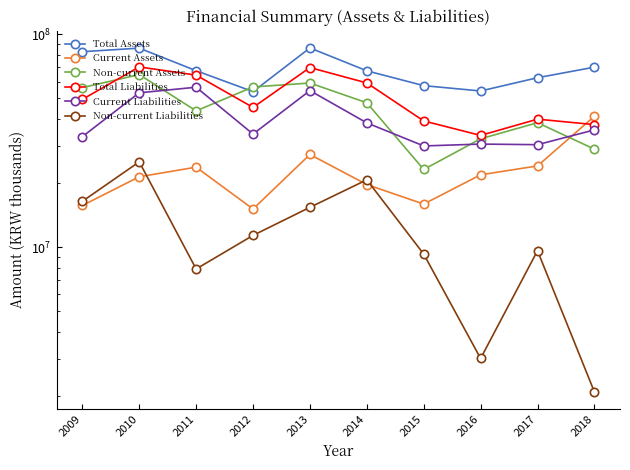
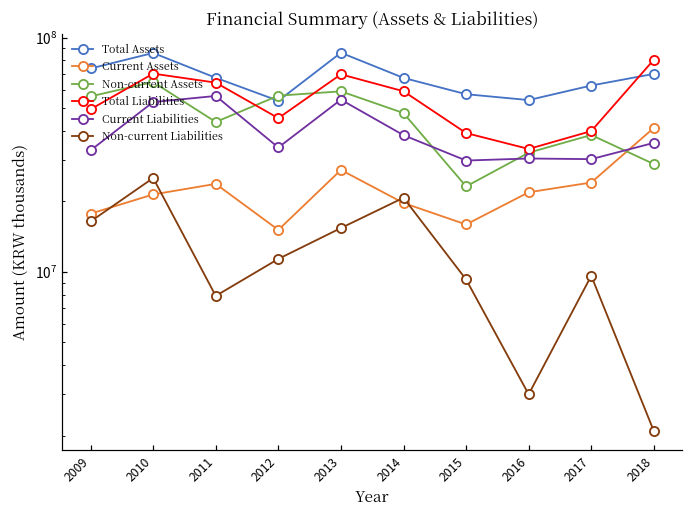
  {
    "Total Assets": {
-     "2009": 83000000,
+     "2009": 74000000,
      "2010": 86000000,
      "2011": 67000000,
      "2012": 54000000,
      "2013": 86000000,
      "2014": 67000000,
      "2015": 57000000,
      "2016": 54000000,
      "2017": 63000000,
      "2018": 70000000
    },
    "Current Assets": {
-     "2009": 16000000,
+     "2009": 18000000,
      "2010": 21000000,
      "2011": 24000000,
      "2012": 15000000,
      "2013": 27000000,
      "2014": 20000000,
      "2015": 16000000,
      "2016": 22000000,
      "2017": 24000000,
      "2018": 41000000
    },
    "Non-current Assets": {
      "2009": 56000000,
      "2010": 65000000,
      "2011": 44000000,
      "2012": 57000000,
      "2013": 59000000,
      "2014": 48000000,
      "2015": 23000000,
      "2016": 32000000,
      "2017": 38000000,
      "2018": 29000000
    },
    "Total Liabilities": {
      "2009": 49000000,
      "2010": 70000000,
      "2011": 64000000,
      "2012": 45000000,
      "2013": 70000000,
      "2014": 59000000,
      "2015": 39000000,
      "2016": 34000000,
      "2017": 40000000,
-     "2018": 38000000
+     "2018": 81000000
    },
    "Current Liabilities": {
      "2009": 33000000,
      "2010": 53000000,
      "2011": 56000000,
      "2012": 34000000,
      "2013": 54000000,
      "2014": 38000000,
      "2015": 30000000,
      "2016": 31000000,
      "2017": 30000000,
      "2018": 36000000
    },
    "Non-current Liabilities": {
      "2009": 16000000,
      "2010": 25000000,
      "2011": 7900000,
      "2012": 11000000,
      "2013": 15000000,
      "2014": 21000000,
      "2015": 9000000,
      "2016": 3000000,
      "2017": 10000000,
      "2018": 2100000
    }
  }
